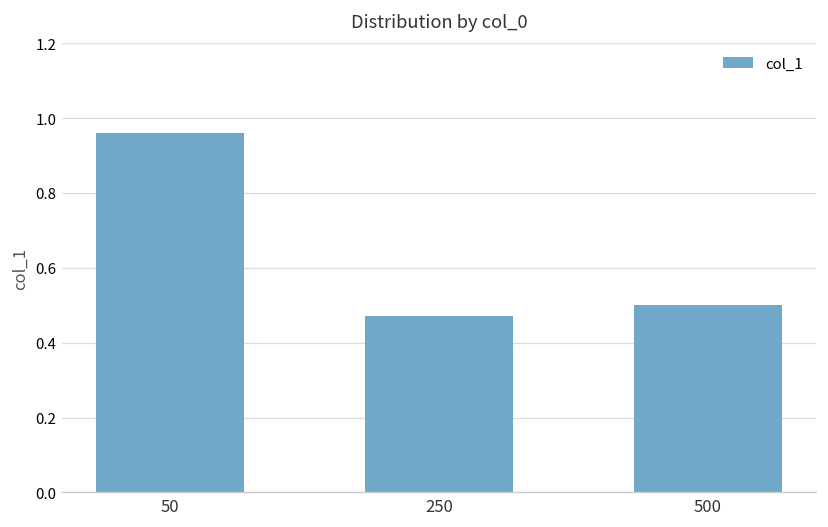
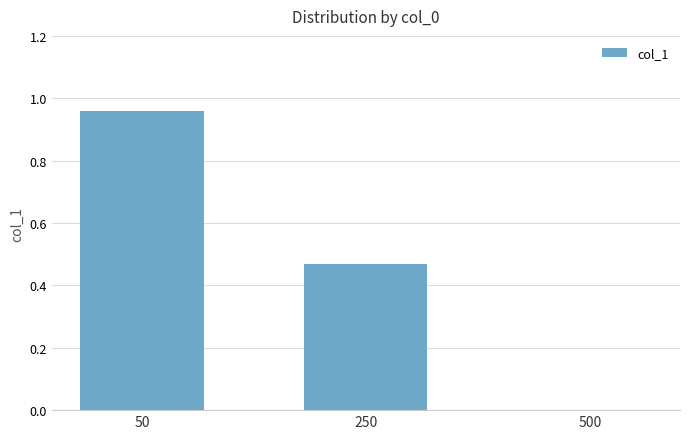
  {
    "50": 0.96,
    "250": 0.47,
-   "500": 0.5
+   "500": 0.0
  }
